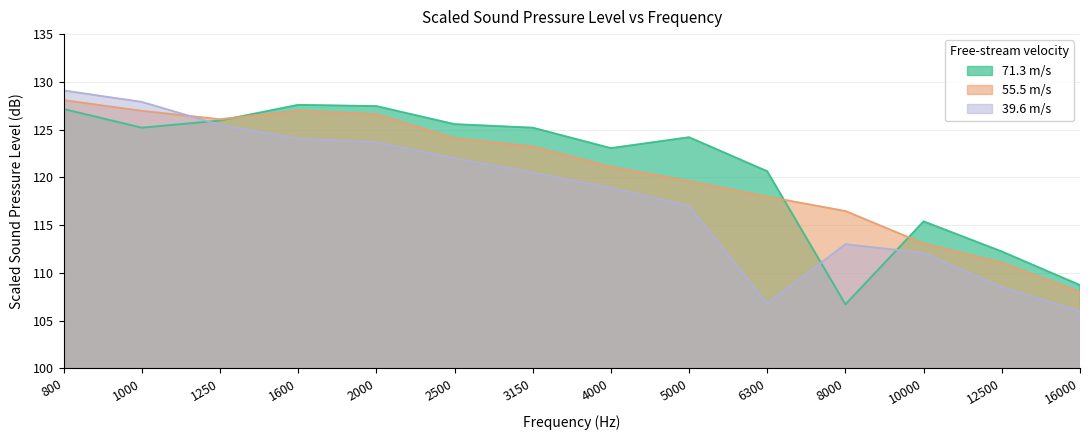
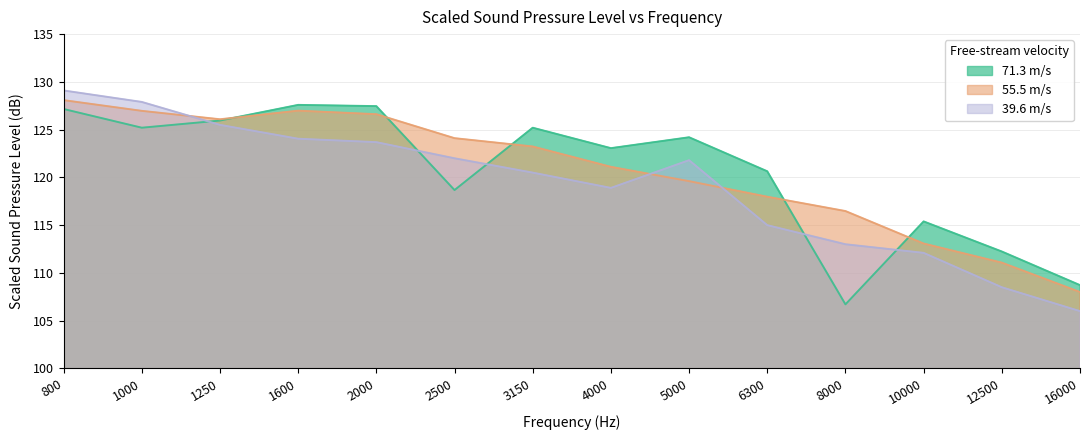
  {
    "71.3 m/s": {
      "800": 127,
      "1000": 125,
      "1600": 128,
      "2000": 127,
-     "2500": 126,
+     "2500": 119,
      "3150": 125,
      "4000": 123,
      "5000": 124,
      "6300": 121,
      "8000": 107,
      "10000": 115,
      "12500": 112,
      "16000": 109
    },
    "55.5 m/s": {
      "800": 128,
      "1000": 127,
      "1600": 127,
      "2000": 127,
      "2500": 124,
      "3150": 123,
      "4000": 121,
      "5000": 120,
      "6300": 118,
      "8000": 116,
      "10000": 113,
      "12500": 111,
      "16000": 108
    },
    "39.6 m/s": {
      "800": 129,
      "1000": 128,
      "1250": 125,
      "1600": 124,
      "2000": 124,
      "2500": 122,
      "3150": 121,
      "4000": 119,
-     "5000": 117,
-     "6300": 107,
+     "5000": 122,
+     "6300": 115,
      "8000": 113,
      "10000": 112,
      "12500": 109,
      "16000": 106
    }
  }
